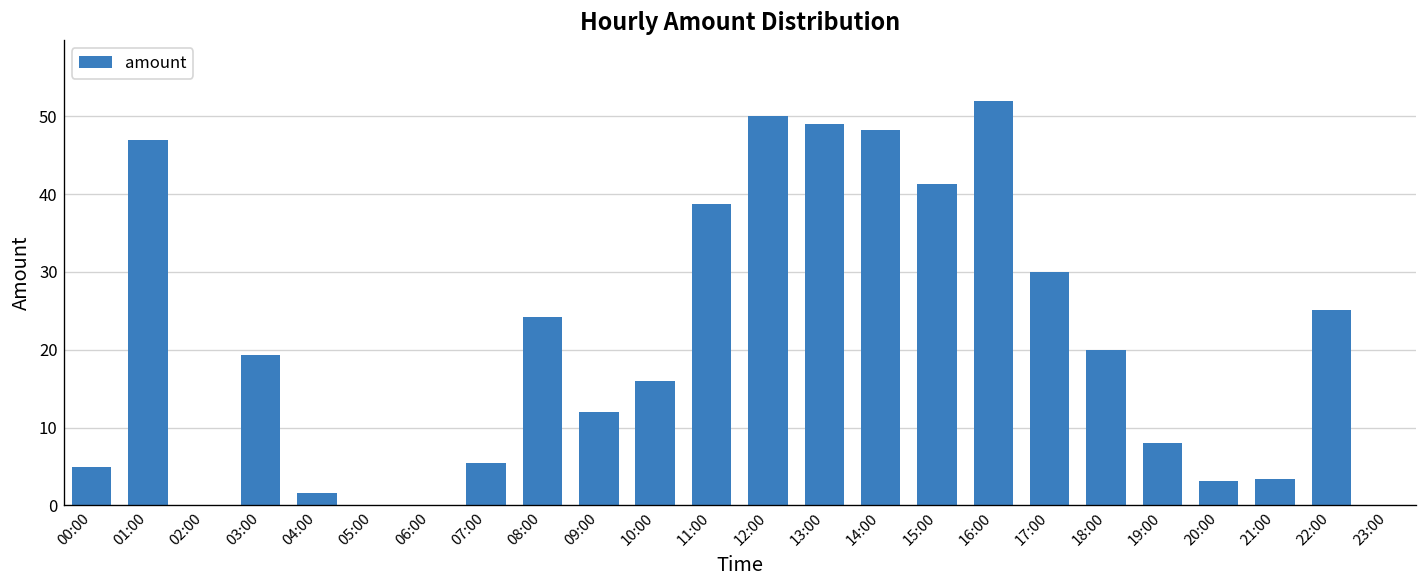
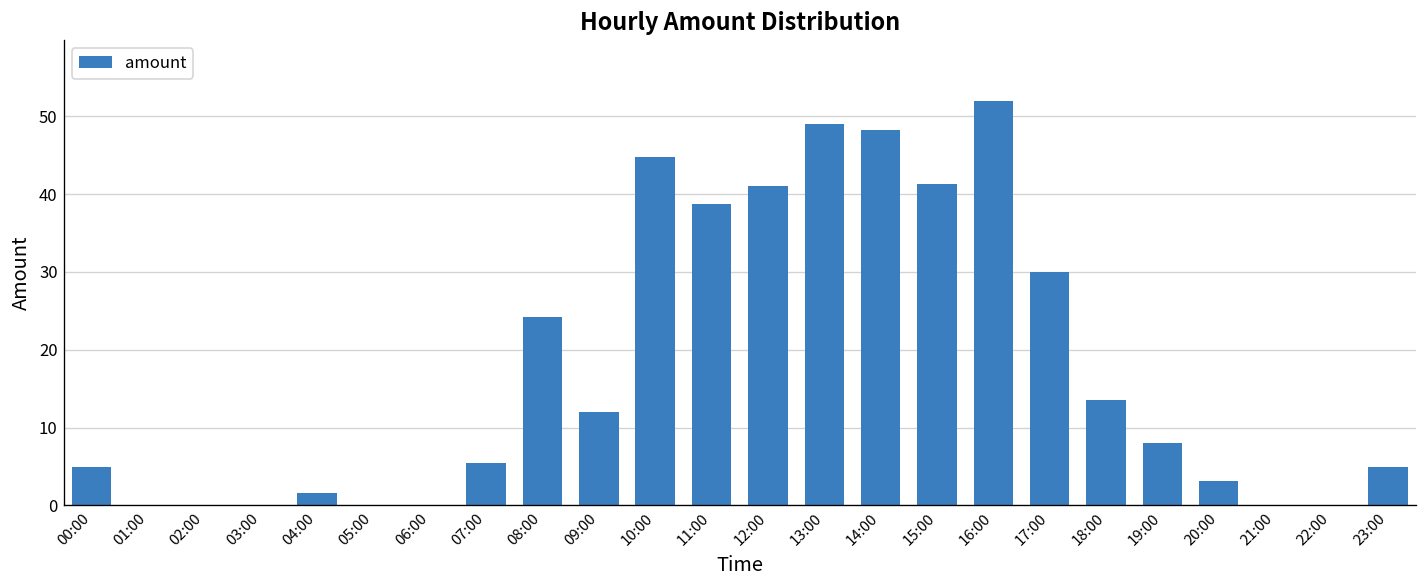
  {
    "00:00": 5,
-   "01:00": 47,
+   "01:00": 0,
    "02:00": 0,
-   "03:00": 19,
+   "03:00": 0,
    "04:00": 2,
    "05:00": 0,
    "06:00": 0,
    "07:00": 6,
    "08:00": 24,
    "09:00": 12,
-   "10:00": 16,
+   "10:00": 45,
    "11:00": 39,
-   "12:00": 50,
+   "12:00": 41,
    "13:00": 49,
    "14:00": 48,
    "15:00": 41,
    "16:00": 52,
    "17:00": 30,
-   "18:00": 20,
+   "18:00": 14,
    "19:00": 8,
    "20:00": 3,
-   "21:00": 3,
-   "22:00": 25,
-   "23:00": 0
+   "21:00": 0,
+   "22:00": 0,
+   "23:00": 5
  }
